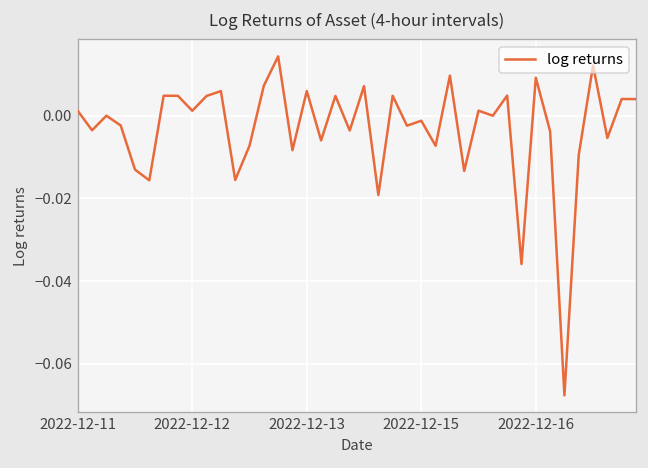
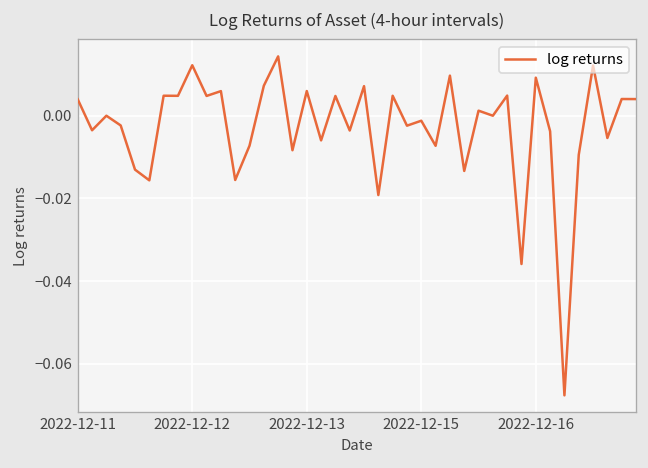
  {
-   "2022-12-11": 0.001,
-   "2022-12-12": 0.001,
+   "2022-12-11": 0.004,
+   "2022-12-12": 0.012,
    "2022-12-13": 0.006,
    "2022-12-15": -0.001,
    "2022-12-16": 0.009
  }
